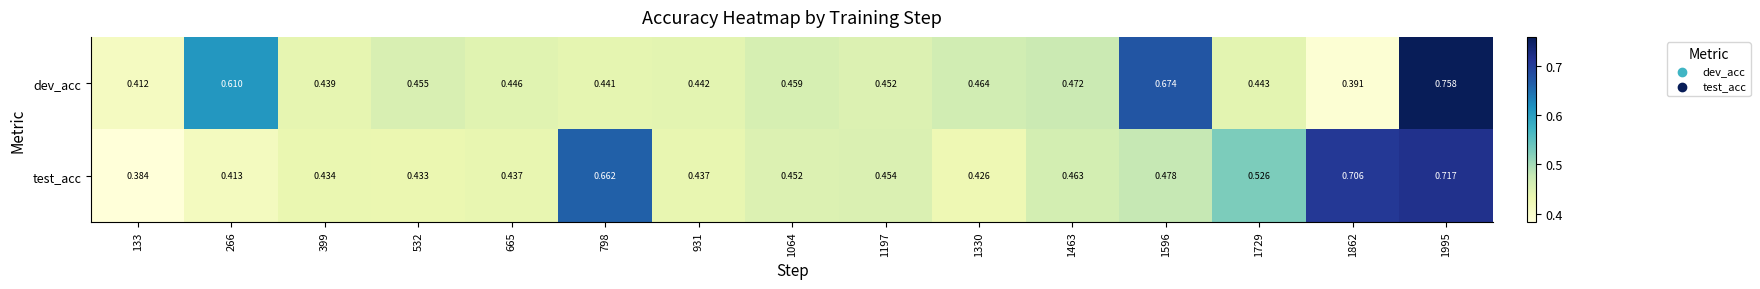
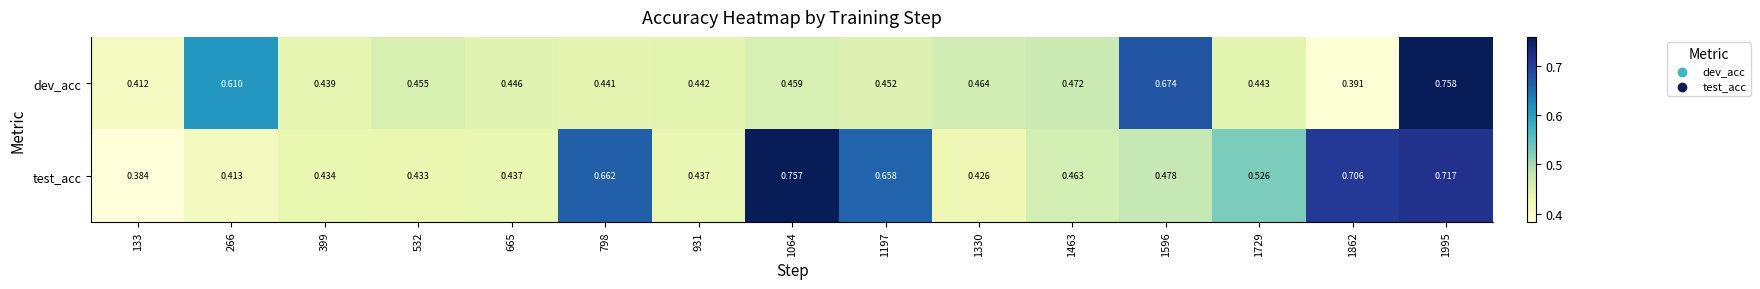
  {
    "dev_acc": {
      "133": 0.412,
      "266": 0.610,
      "399": 0.439,
      "532": 0.455,
      "665": 0.446,
      "798": 0.441,
      "931": 0.442,
      "1064": 0.459,
      "1197": 0.452,
      "1330": 0.464,
      "1463": 0.472,
      "1596": 0.674,
      "1729": 0.443,
      "1862": 0.391,
      "1995": 0.758
    },
    "test_acc": {
      "133": 0.384,
      "266": 0.413,
      "399": 0.434,
      "532": 0.433,
      "665": 0.437,
      "798": 0.662,
      "931": 0.437,
-     "1064": 0.452,
-     "1197": 0.454,
+     "1064": 0.757,
+     "1197": 0.658,
      "1330": 0.426,
      "1463": 0.463,
      "1596": 0.478,
      "1729": 0.526,
      "1862": 0.706,
      "1995": 0.717
    }
  }
